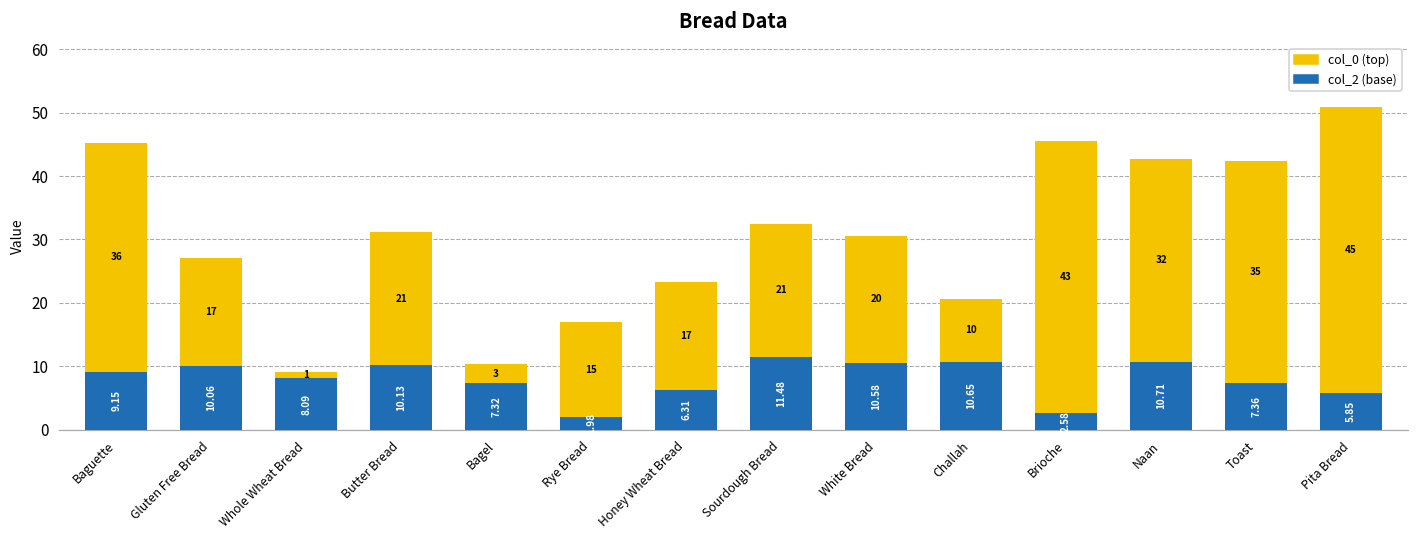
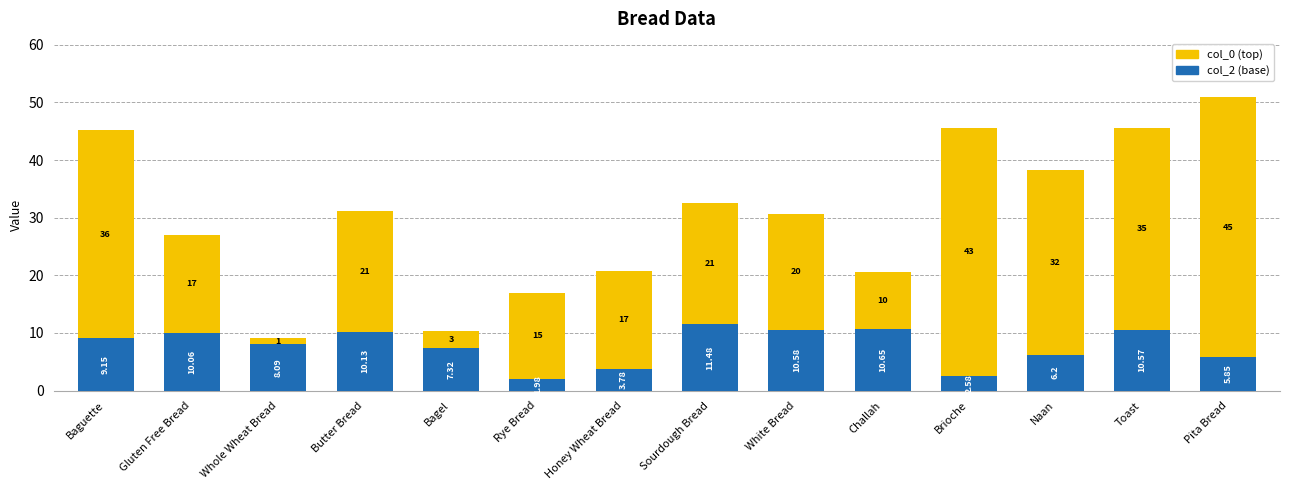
  {
    "col_2 (base)": {
      "Baguette": 9.15,
      "Gluten Free Bread": 10.06,
      "Whole Wheat Bread": 8.09,
      "Butter Bread": 10.13,
      "Bagel": 7.32,
      "Rye Bread": 1.98,
-     "Honey Wheat Bread": 6.31,
+     "Honey Wheat Bread": 3.78,
      "Sourdough Bread": 11.48,
      "White Bread": 10.58,
      "Challah": 10.65,
      "Brioche": 2.58,
-     "Naan": 10.71,
-     "Toast": 7.36,
+     "Naan": 6.2,
+     "Toast": 10.57,
      "Pita Bread": 5.85
    },
    "col_0 (top)": {
      "Baguette": 36,
      "Gluten Free Bread": 17,
      "Whole Wheat Bread": 1,
      "Butter Bread": 21,
      "Bagel": 3,
      "Rye Bread": 15,
      "Honey Wheat Bread": 17,
      "Sourdough Bread": 21,
      "White Bread": 20,
      "Challah": 10,
      "Brioche": 43,
      "Naan": 32,
      "Toast": 35,
      "Pita Bread": 45
    }
  }
